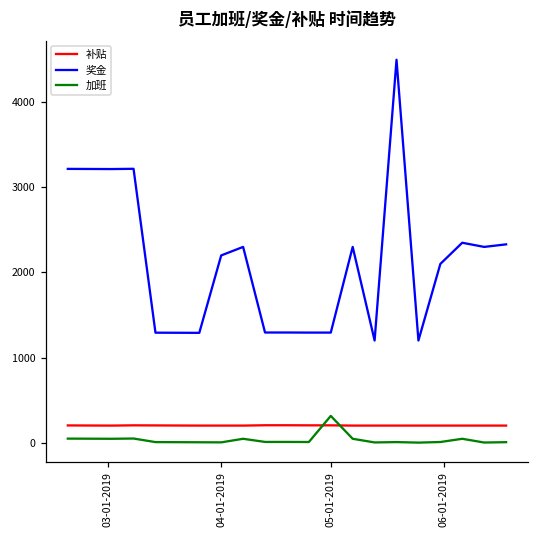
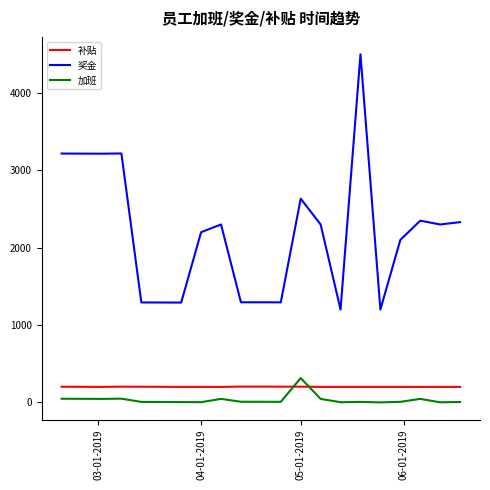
  {
    "补贴": {
      "04-01-2019": 200,
      "05-01-2019": 200
    },
    "奖金": {
      "04-01-2019": 2200,
-     "05-01-2019": 1300
+     "05-01-2019": 2600
    },
    "加班": {
      "04-01-2019": 0,
      "05-01-2019": 300
    }
  }
